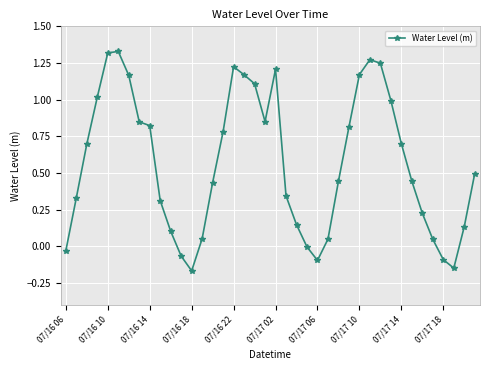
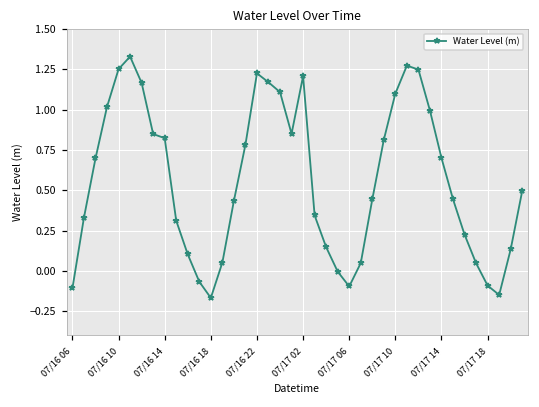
  {
-   "07/16 06": -0.03,
-   "07/16 10": 1.32,
+   "07/16 06": -0.11,
+   "07/16 10": 1.25,
    "07/16 14": 0.82,
    "07/16 18": -0.17,
    "07/16 22": 1.22,
    "07/17 02": 1.21,
    "07/17 06": -0.10,
-   "07/17 10": 1.17,
+   "07/17 10": 1.10,
    "07/17 14": 0.70,
    "07/17 18": -0.09
  }
